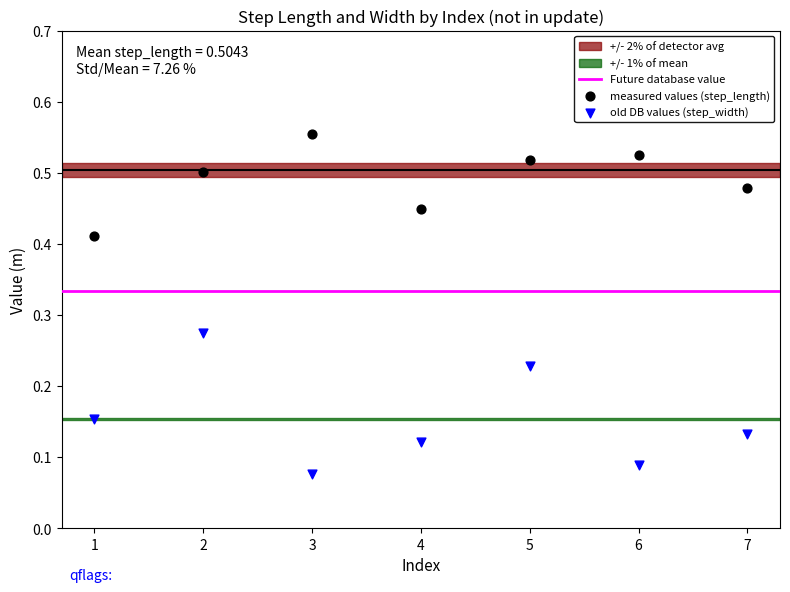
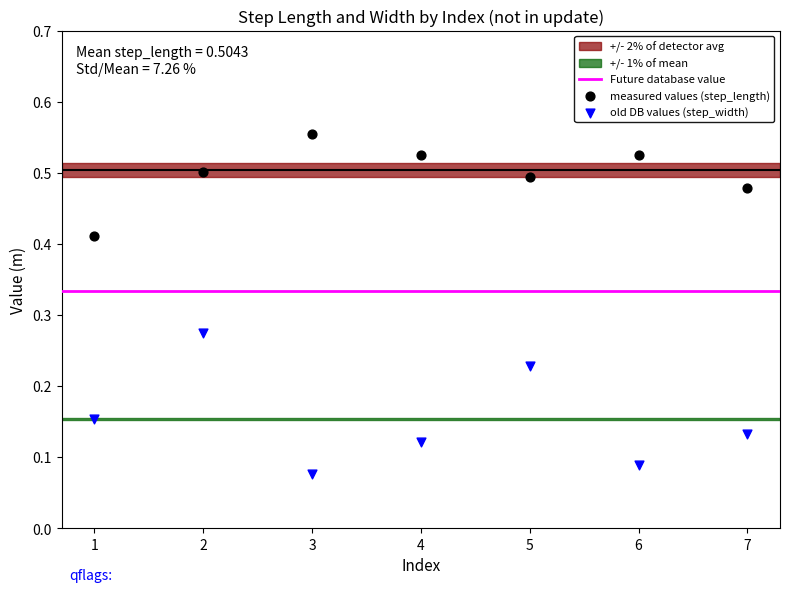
  {
    "measured values (step_length)": {
-     "4": 0.45,
-     "5": 0.52
+     "4": 0.53,
+     "5": 0.49
    }
  }
